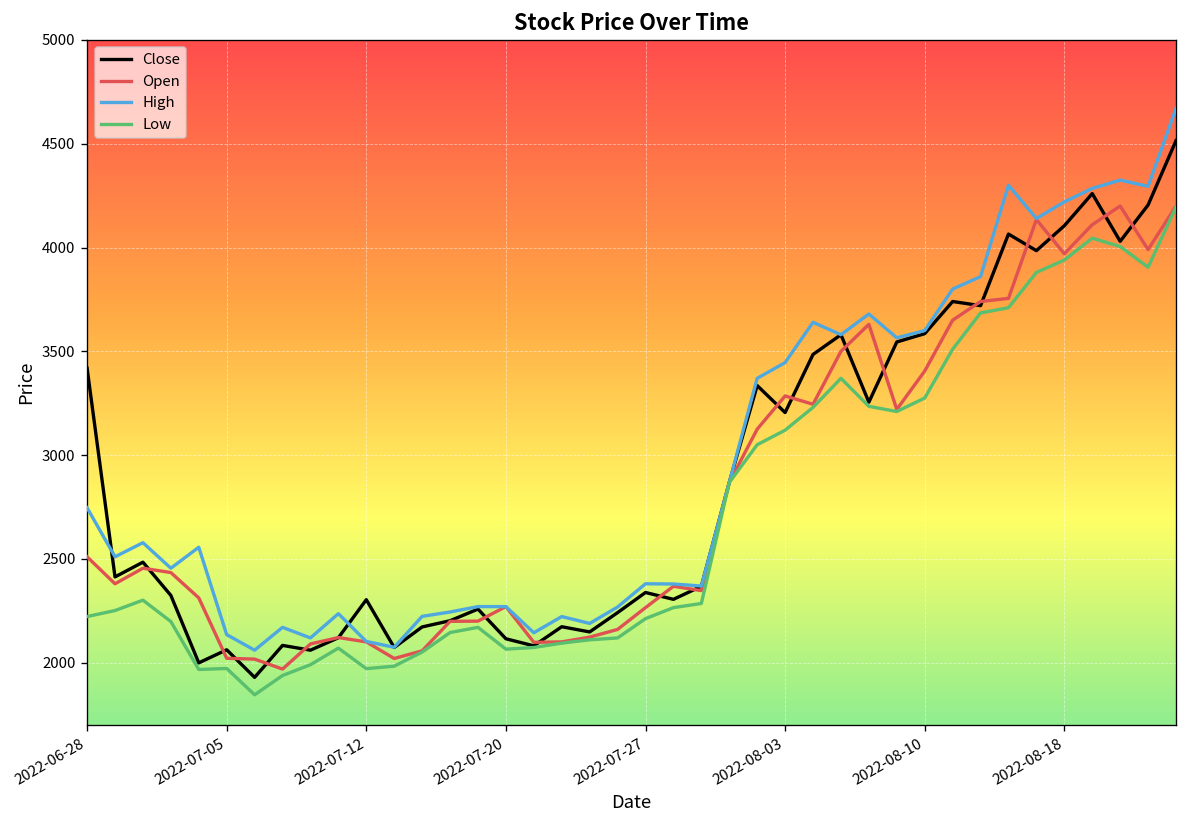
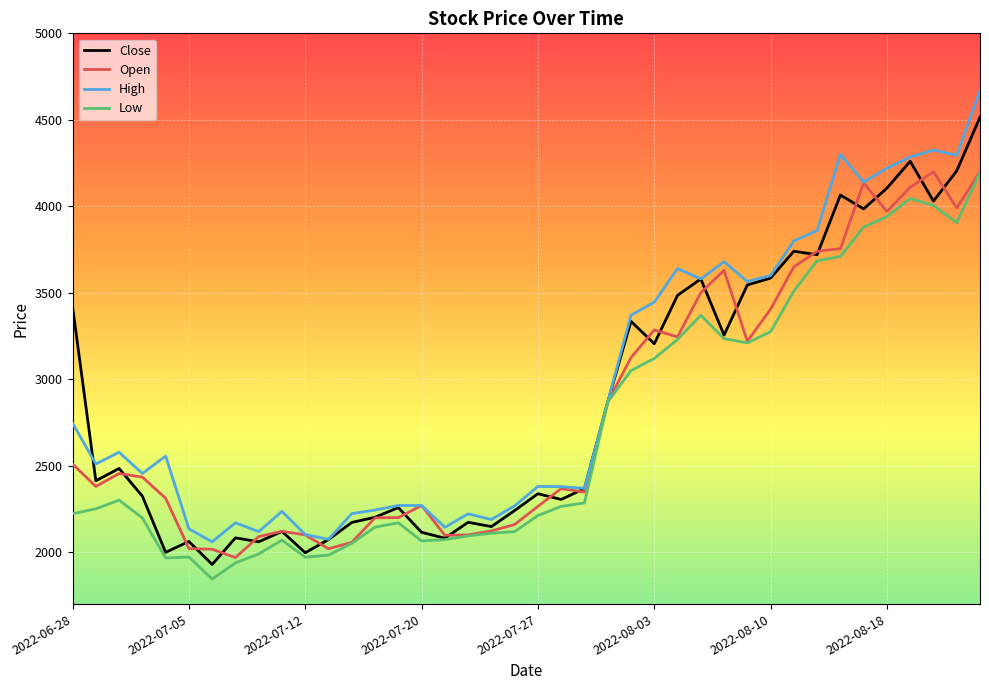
  {
    "Close": {
      "2022-06-28": 3420,
      "2022-07-05": 2060,
-     "2022-07-12": 2300,
+     "2022-07-12": 2000,
      "2022-07-20": 2120,
      "2022-07-27": 2340,
      "2022-08-03": 3210,
      "2022-08-10": 3590,
      "2022-08-18": 4110
    },
    "Open": {
      "2022-06-28": 2510,
      "2022-07-05": 2020,
      "2022-07-27": 2270,
      "2022-08-03": 3290,
      "2022-08-10": 3410,
      "2022-08-18": 3970
    },
    "High": {
      "2022-06-28": 2750,
      "2022-07-05": 2140,
      "2022-07-27": 2380,
      "2022-08-03": 3450,
      "2022-08-10": 3600,
      "2022-08-18": 4220
    },
    "Low": {
      "2022-06-28": 2220,
      "2022-07-05": 1970,
      "2022-07-12": 1970,
      "2022-07-20": 2070,
      "2022-07-27": 2210,
      "2022-08-03": 3120,
      "2022-08-10": 3280,
      "2022-08-18": 3940
    }
  }
